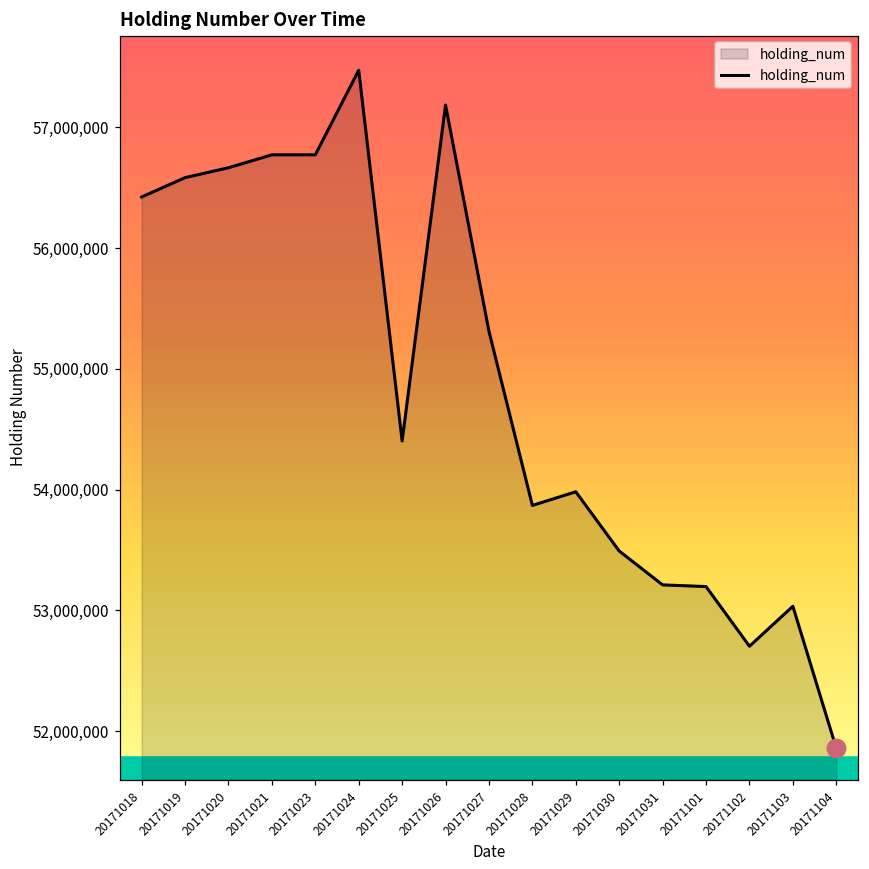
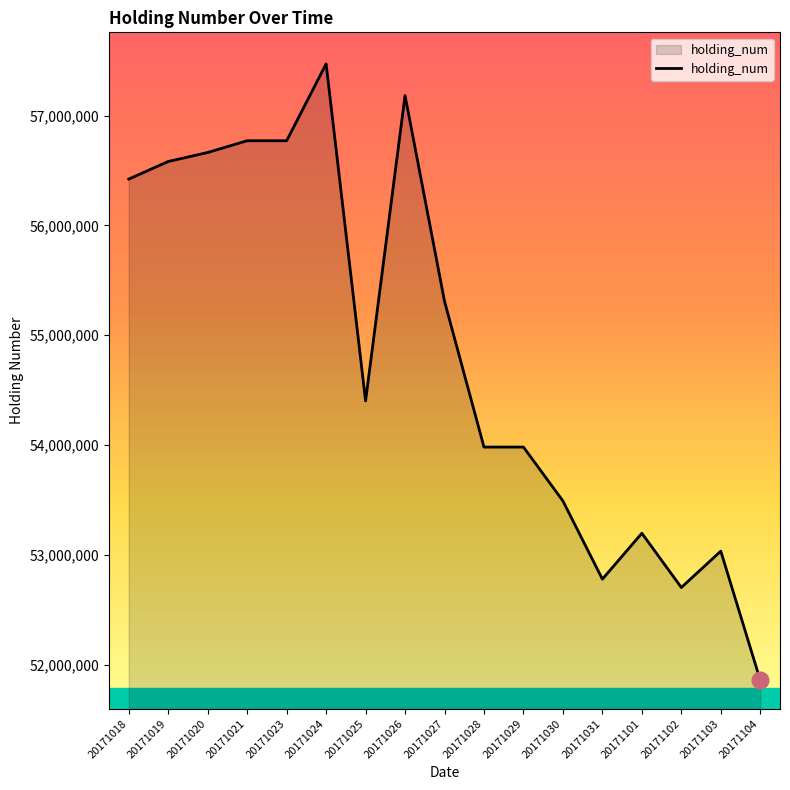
  {
    "holding_num": {
      "20171018": "56,420,000",
      "20171019": "56,580,000",
      "20171020": "56,660,000",
      "20171021": "56,770,000",
      "20171023": "56,770,000",
      "20171024": "57,470,000",
      "20171025": "54,400,000",
      "20171026": "57,180,000",
      "20171027": "55,310,000",
-     "20171028": "53,870,000",
+     "20171028": "53,980,000",
      "20171029": "53,980,000",
      "20171030": "53,490,000",
-     "20171031": "53,210,000",
+     "20171031": "52,780,000",
      "20171101": "53,200,000",
      "20171102": "52,700,000",
      "20171103": "53,030,000"
    }
  }
